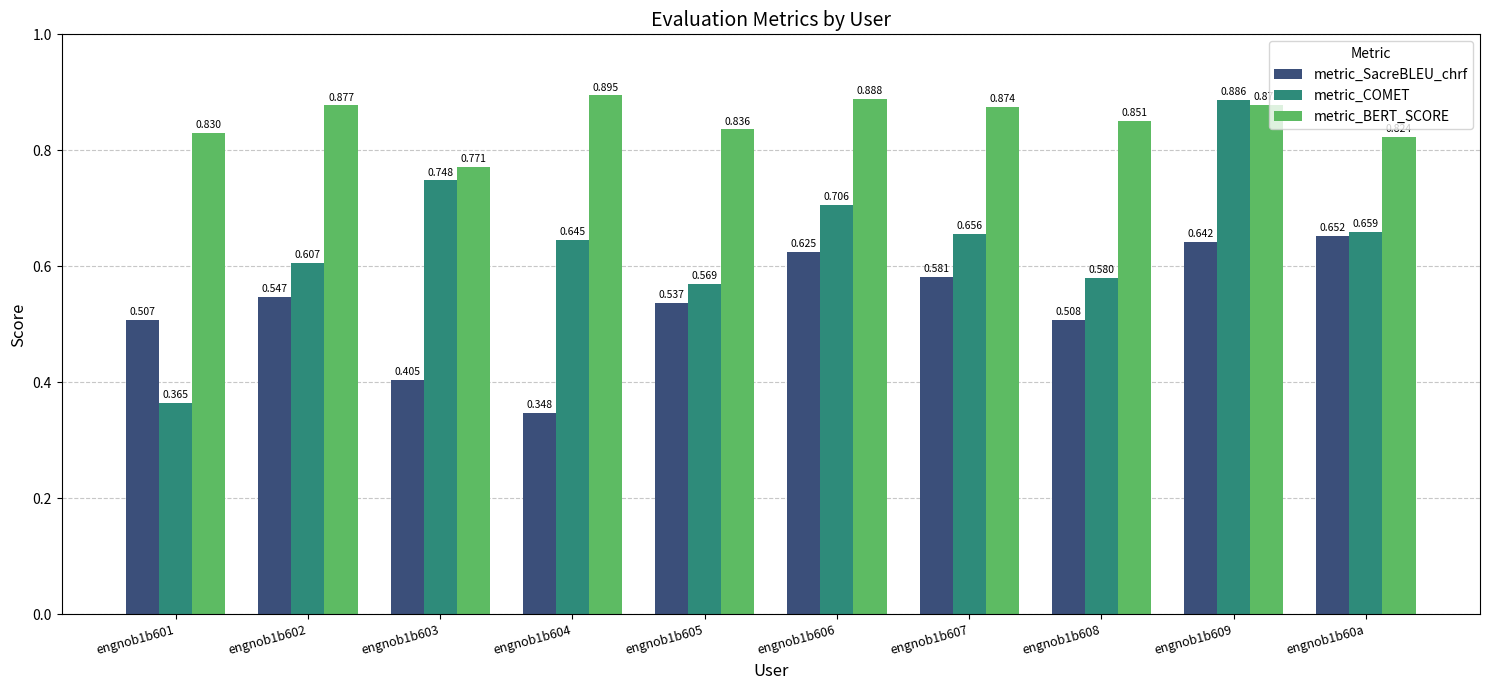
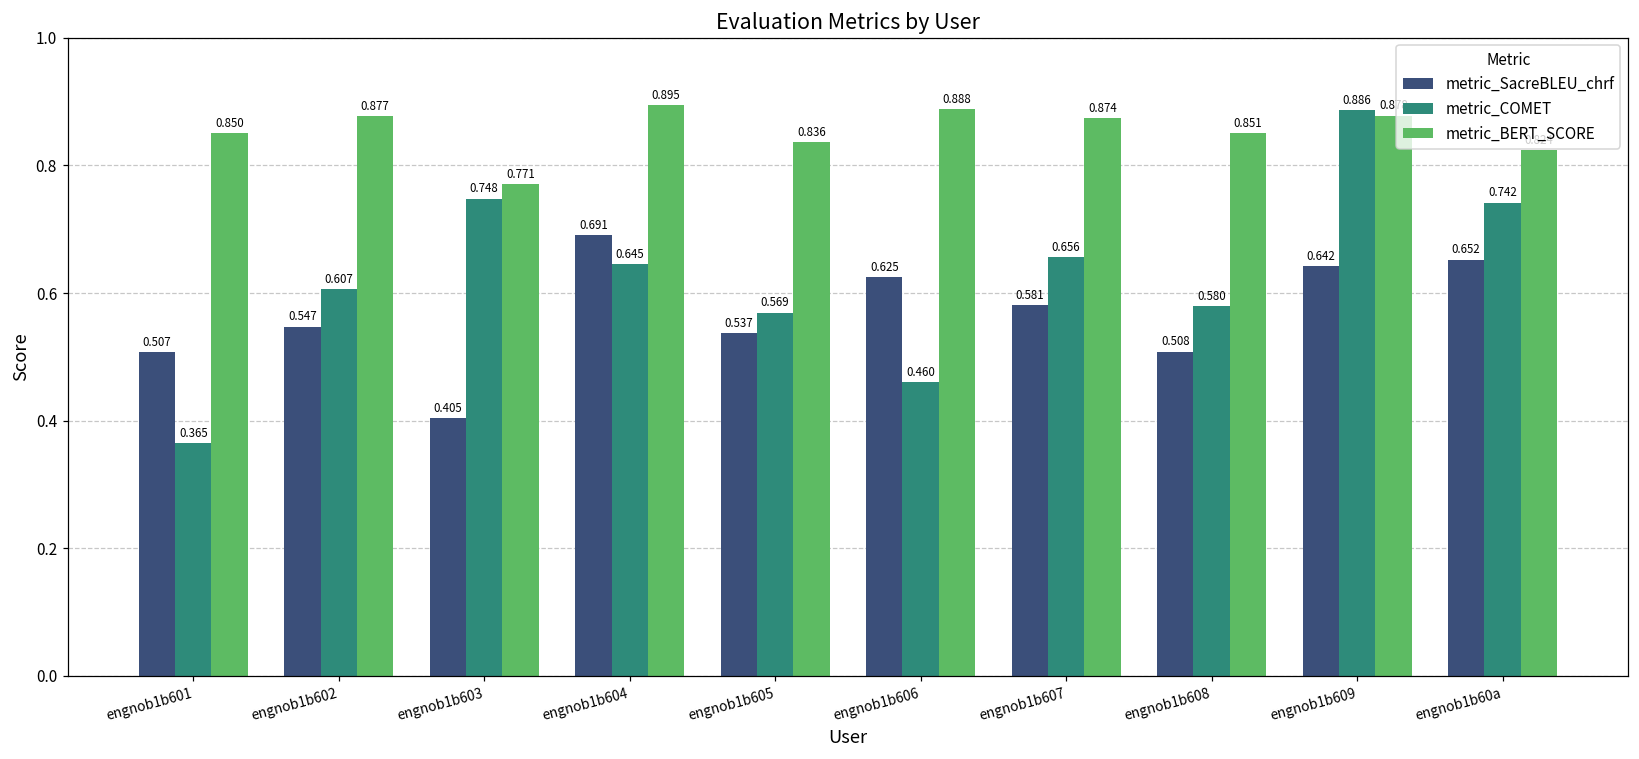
  {
    "metric_SacreBLEU_chrf": {
      "engnob1b601": 0.507,
      "engnob1b602": 0.547,
      "engnob1b603": 0.405,
-     "engnob1b604": 0.348,
+     "engnob1b604": 0.691,
      "engnob1b605": 0.537,
      "engnob1b606": 0.625,
      "engnob1b607": 0.581,
      "engnob1b608": 0.508,
      "engnob1b609": 0.642,
      "engnob1b60a": 0.652
    },
    "metric_COMET": {
      "engnob1b601": 0.365,
      "engnob1b602": 0.607,
      "engnob1b603": 0.748,
      "engnob1b604": 0.645,
      "engnob1b605": 0.569,
-     "engnob1b606": 0.706,
+     "engnob1b606": 0.460,
      "engnob1b607": 0.656,
      "engnob1b608": 0.580,
      "engnob1b609": 0.886,
-     "engnob1b60a": 0.659
+     "engnob1b60a": 0.742
    },
    "metric_BERT_SCORE": {
-     "engnob1b601": 0.830,
+     "engnob1b601": 0.850,
      "engnob1b602": 0.877,
      "engnob1b603": 0.771,
      "engnob1b604": 0.895,
      "engnob1b605": 0.836,
      "engnob1b606": 0.888,
      "engnob1b607": 0.874,
      "engnob1b608": 0.851
    }
  }
